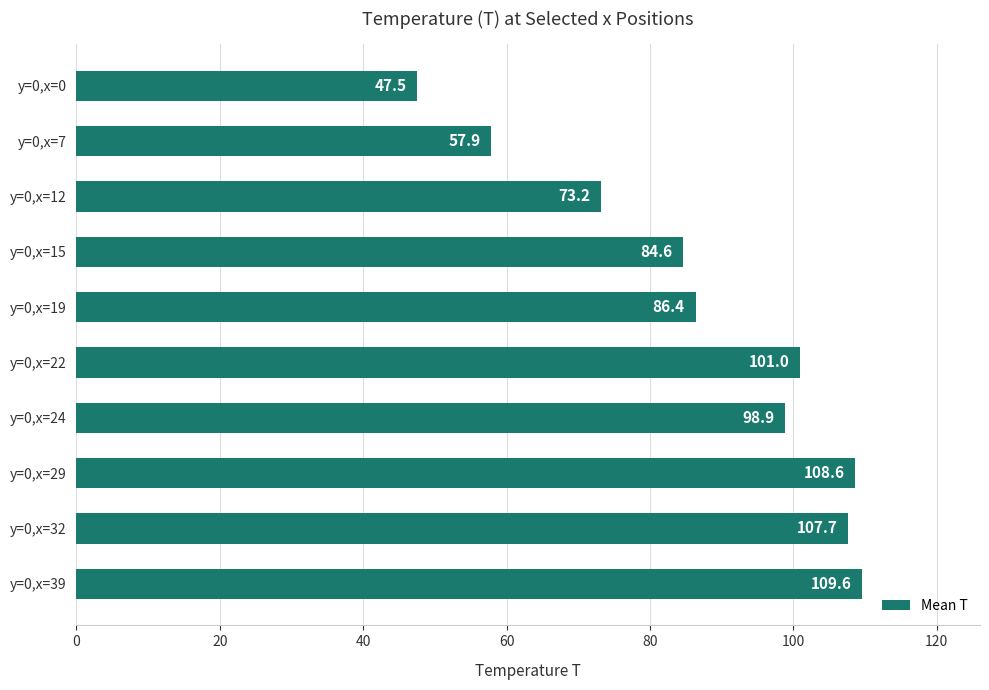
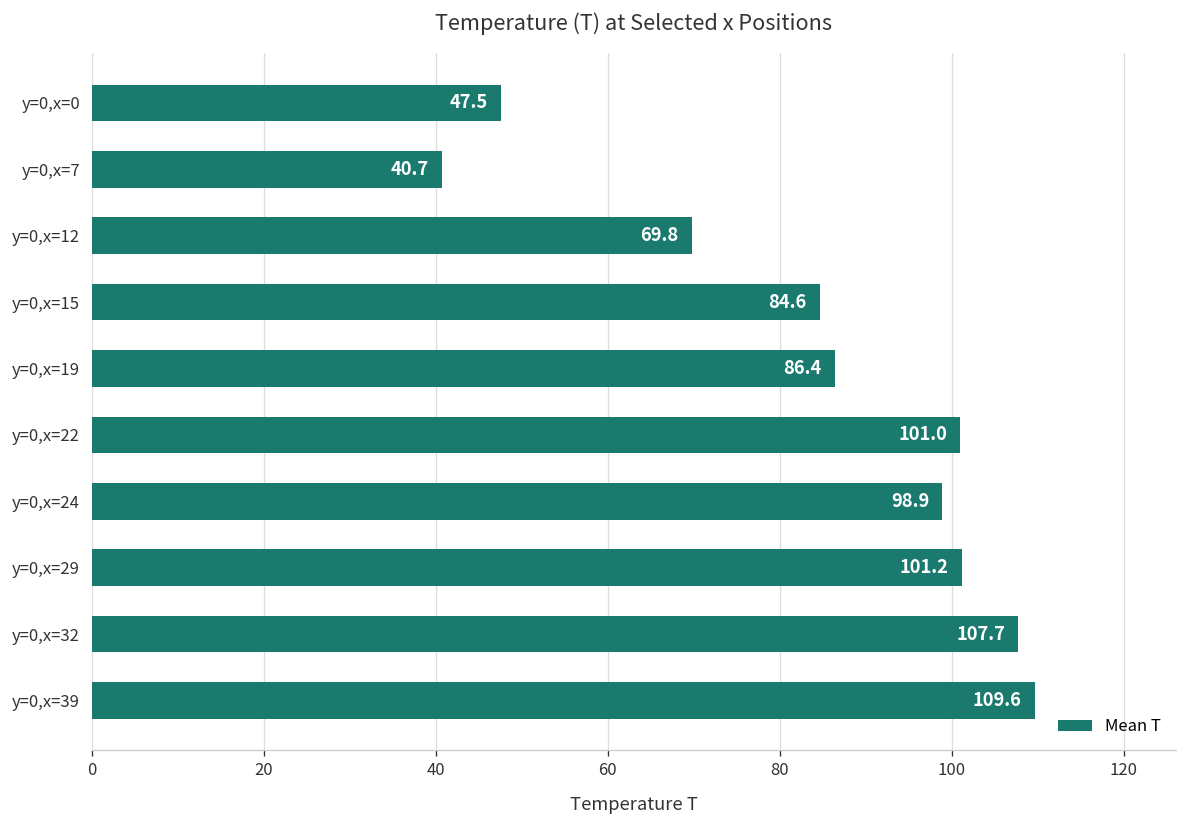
  {
    "y=0,x=0": 47.5,
-   "y=0,x=7": 57.9,
-   "y=0,x=12": 73.2,
+   "y=0,x=7": 40.7,
+   "y=0,x=12": 69.8,
    "y=0,x=15": 84.6,
    "y=0,x=19": 86.4,
    "y=0,x=22": 101.0,
    "y=0,x=24": 98.9,
-   "y=0,x=29": 108.6,
+   "y=0,x=29": 101.2,
    "y=0,x=32": 107.7,
    "y=0,x=39": 109.6
  }
